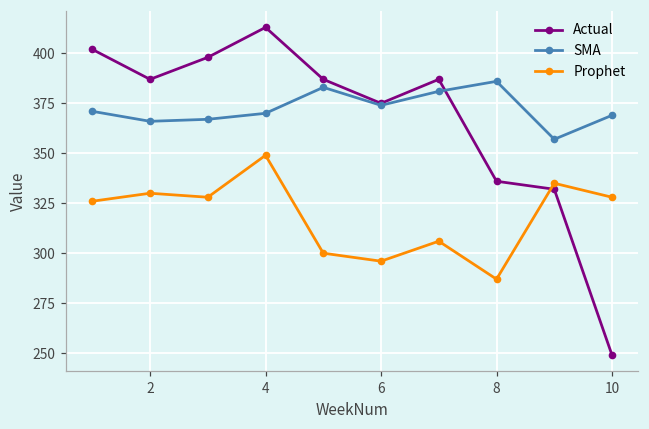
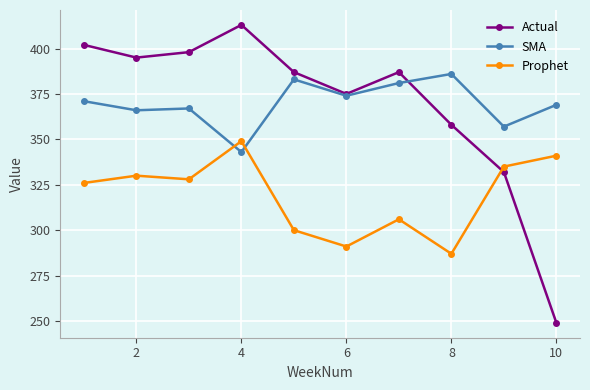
  {
    "Actual": {
-     "2": 387,
+     "2": 395,
      "4": 413,
-     "8": 336,
+     "8": 358,
      "10": 249
    },
    "SMA": {
      "2": 366,
-     "4": 370,
+     "4": 343,
      "8": 386,
      "10": 369
    },
    "Prophet": {
      "2": 330,
      "4": 349,
-     "6": 296,
+     "6": 291,
      "8": 287,
-     "10": 328
+     "10": 341
    }
  }
